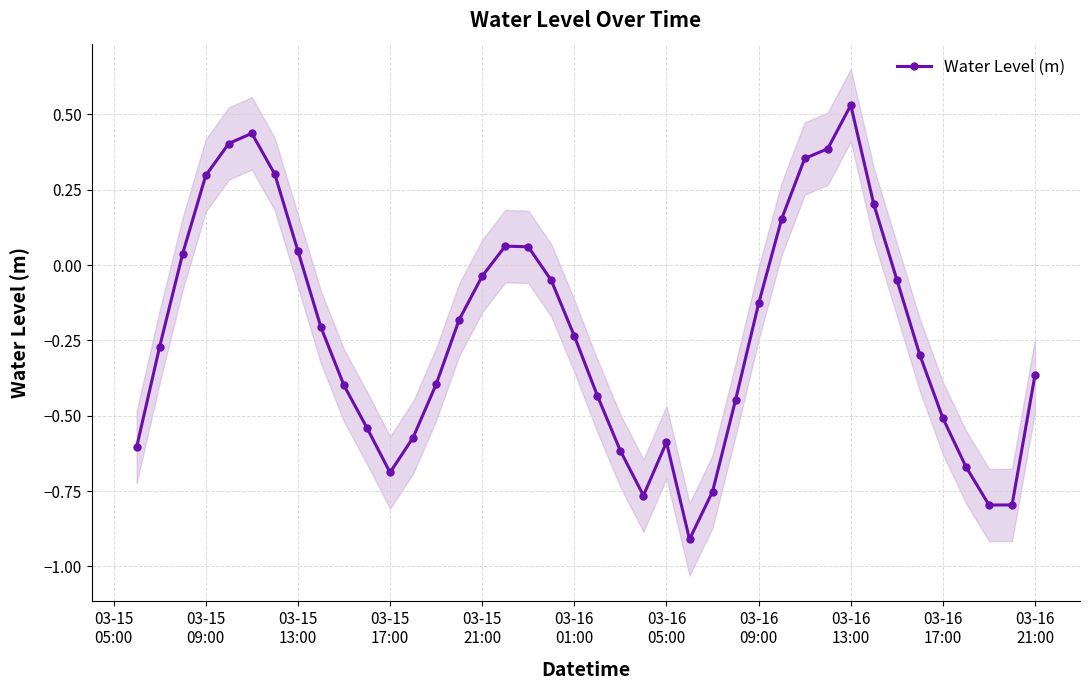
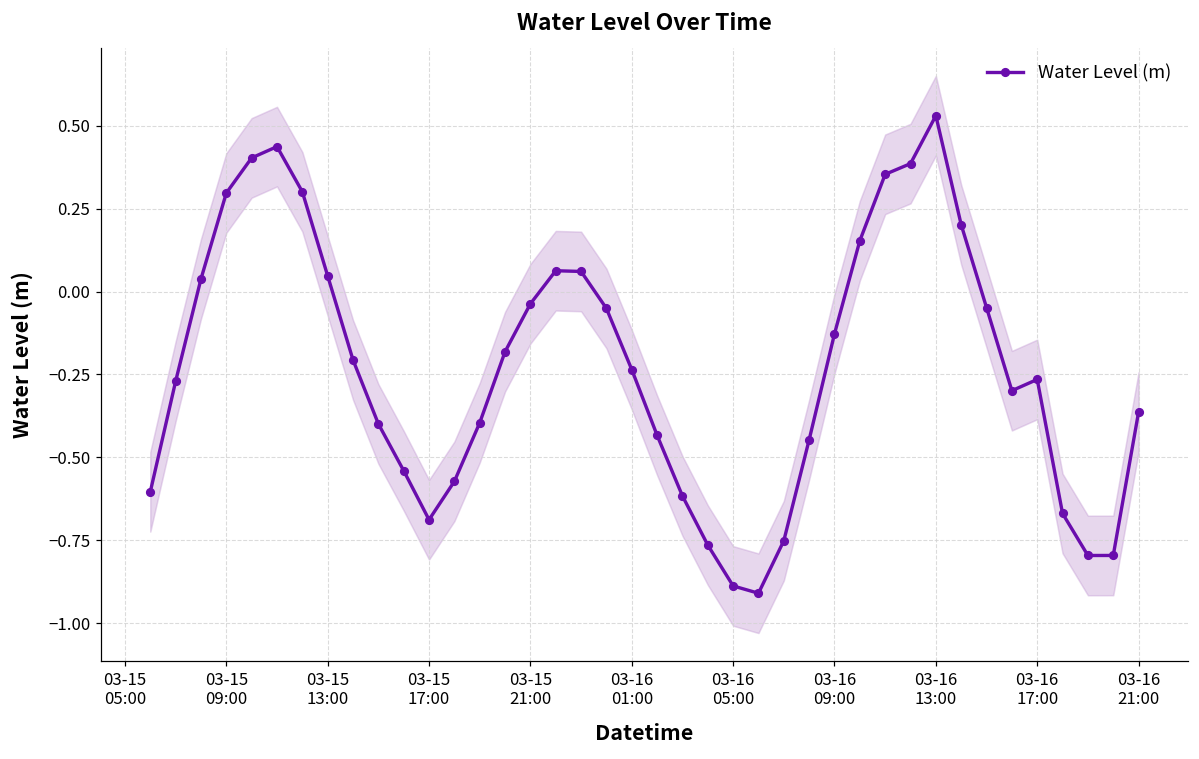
  {
    "Water Level (m)": {
      "03-15 09:00": 0.30,
      "03-15 13:00": 0.05,
      "03-15 17:00": -0.69,
      "03-15 21:00": -0.04,
      "03-16 01:00": -0.24,
-     "03-16 05:00": -0.59,
+     "03-16 05:00": -0.89,
      "03-16 09:00": -0.13,
      "03-16 13:00": 0.53,
-     "03-16 17:00": -0.51,
+     "03-16 17:00": -0.27,
      "03-16 21:00": -0.36
    }
  }
